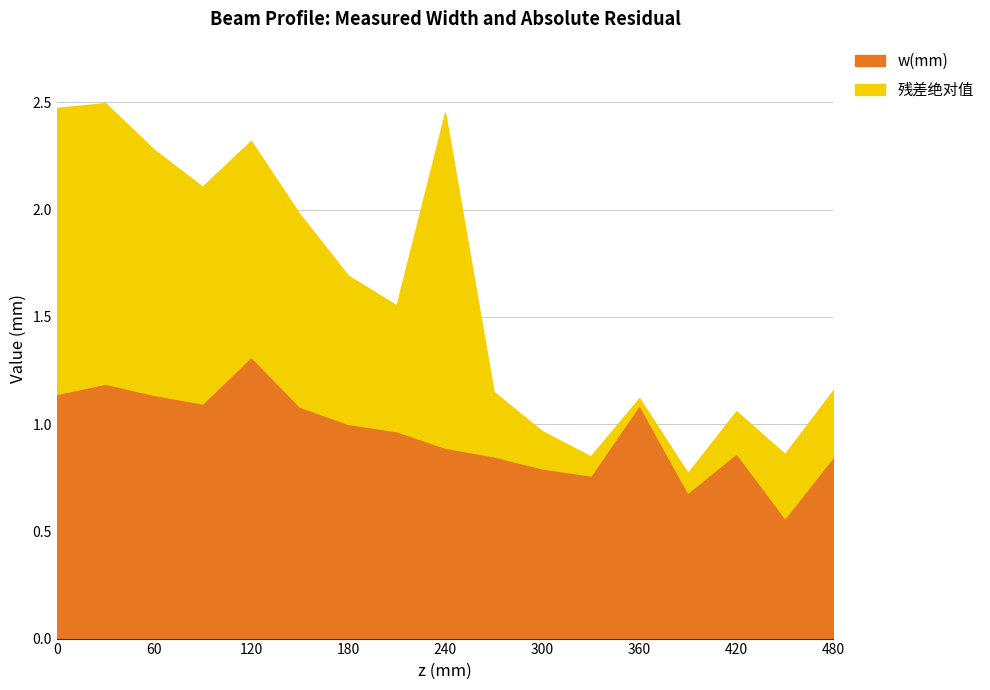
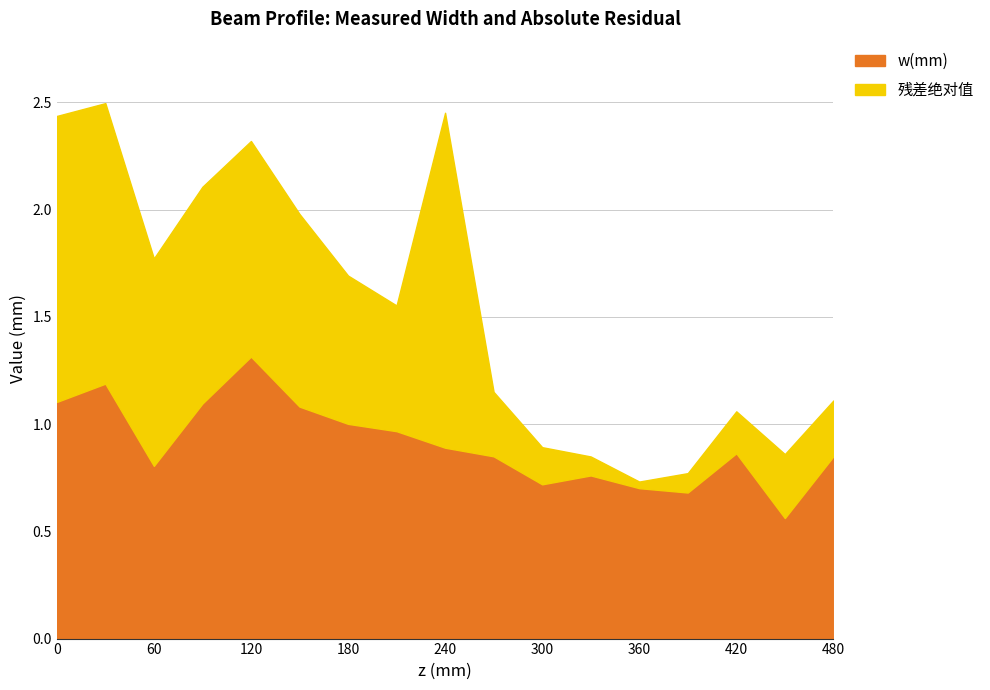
  {
    "w(mm)": {
-     "0": 1.14,
-     "60": 1.14,
-     "300": 0.79,
-     "360": 1.09
+     "0": 1.10,
+     "60": 0.81,
+     "300": 0.72,
+     "360": 0.70
    },
    "残差绝对值": {
      "0": 1.33,
-     "60": 1.14,
+     "60": 0.97,
      "120": 1.01,
      "180": 0.69,
      "240": 1.56,
      "300": 0.17,
      "360": 0.03,
      "420": 0.20,
-     "480": 0.31
+     "480": 0.26
    }
  }
